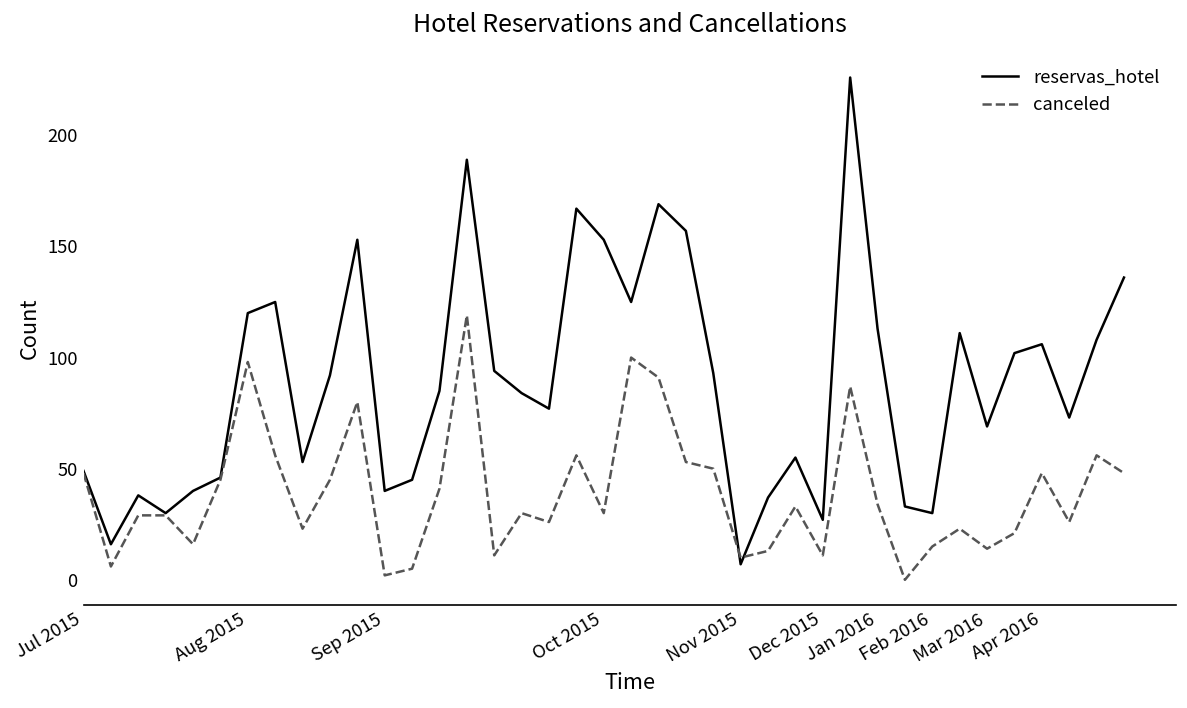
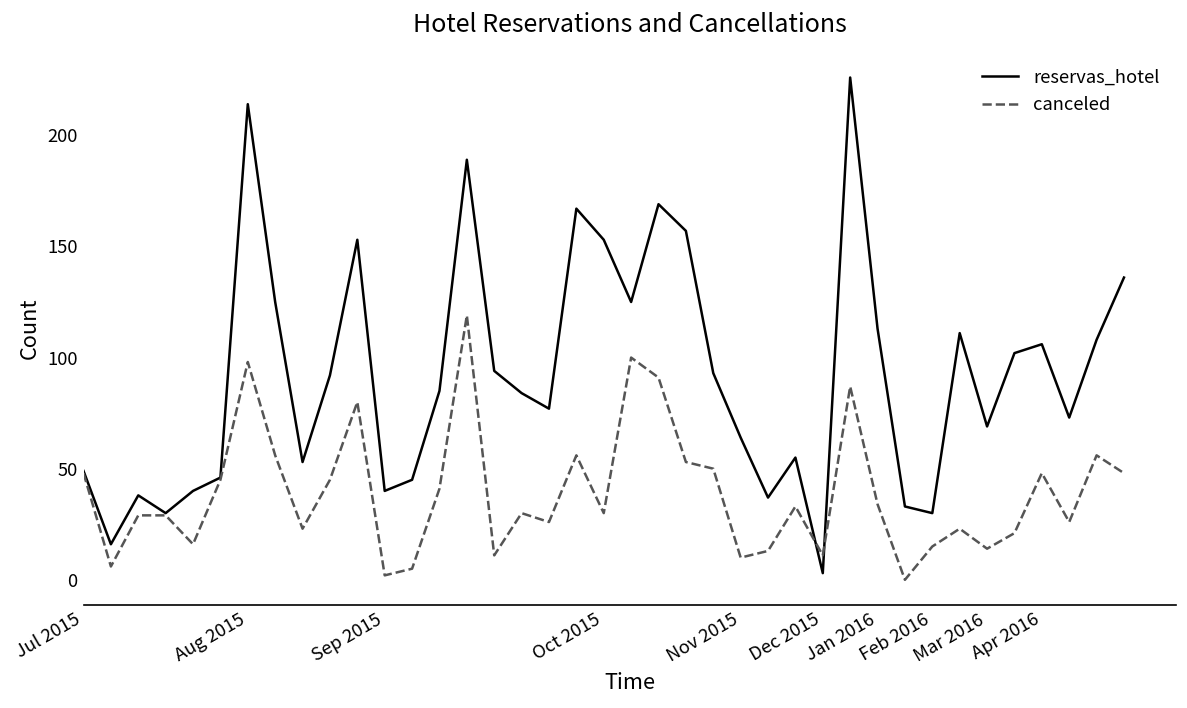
  {
    "reservas_hotel": {
-     "Aug 2015": 120,
+     "Aug 2015": 214,
      "Sep 2015": 40,
      "Oct 2015": 153,
-     "Nov 2015": 7,
-     "Dec 2015": 27,
+     "Nov 2015": 64,
+     "Dec 2015": 3,
      "Jan 2016": 113,
      "Feb 2016": 30,
      "Mar 2016": 69,
      "Apr 2016": 106
    },
    "canceled": {
      "Aug 2015": 98,
      "Sep 2015": 2,
      "Oct 2015": 30,
      "Nov 2015": 10,
      "Dec 2015": 11,
      "Jan 2016": 34,
      "Feb 2016": 15,
      "Mar 2016": 14,
      "Apr 2016": 48
    }
  }
